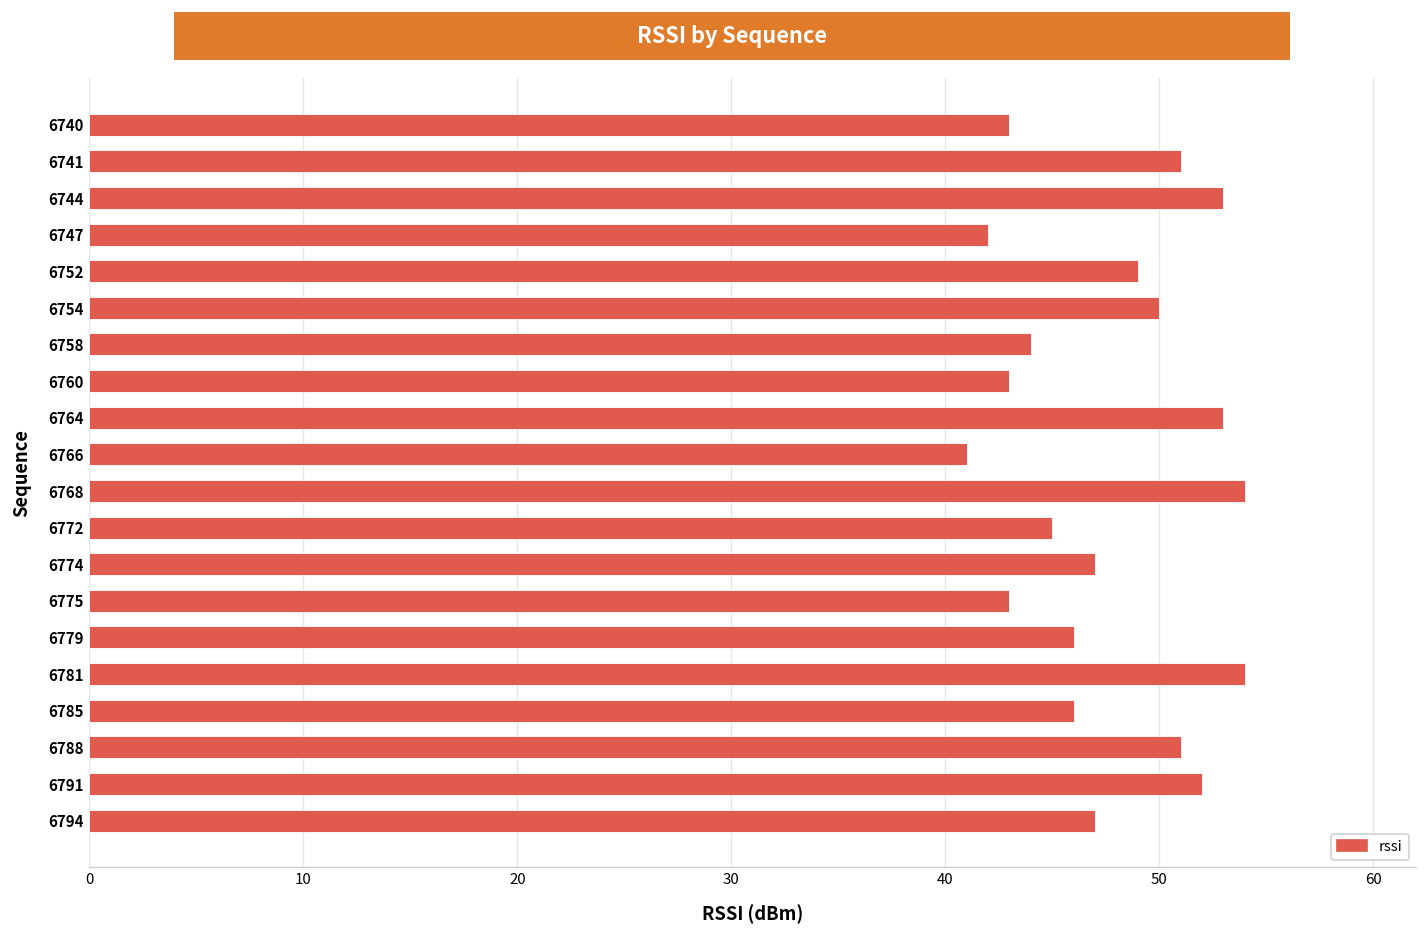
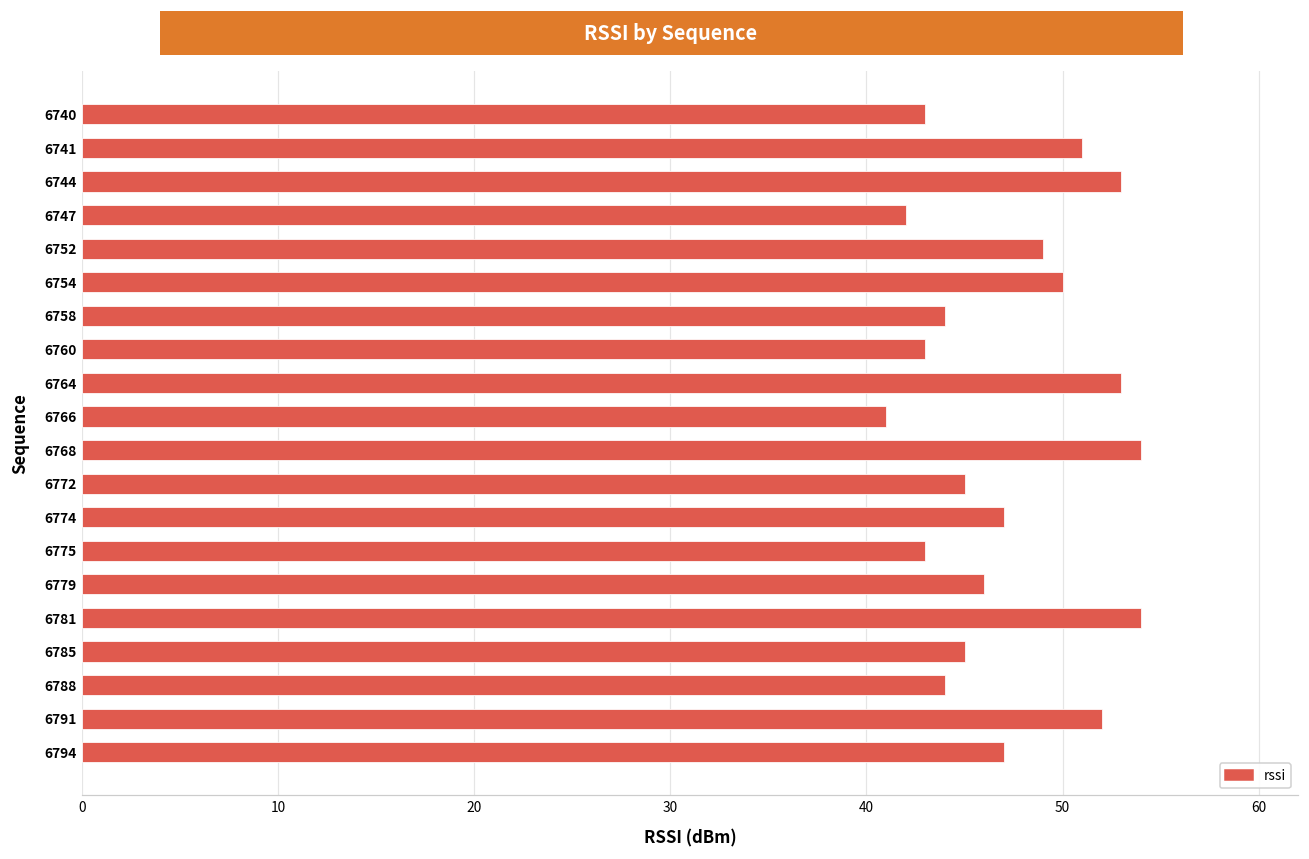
  {
    "6740": 43.0,
    "6741": 51.0,
    "6744": 53.0,
    "6747": 42.0,
    "6752": 49.0,
    "6754": 50.0,
    "6758": 44.0,
    "6760": 43.0,
    "6764": 53.0,
    "6766": 41.0,
    "6768": 54.0,
    "6772": 45.0,
    "6774": 47.0,
    "6775": 43.0,
    "6779": 46.0,
    "6781": 54.0,
-   "6785": 46.0,
-   "6788": 51.0,
+   "6785": 45.0,
+   "6788": 44.0,
    "6791": 52.0,
    "6794": 47.0
  }
